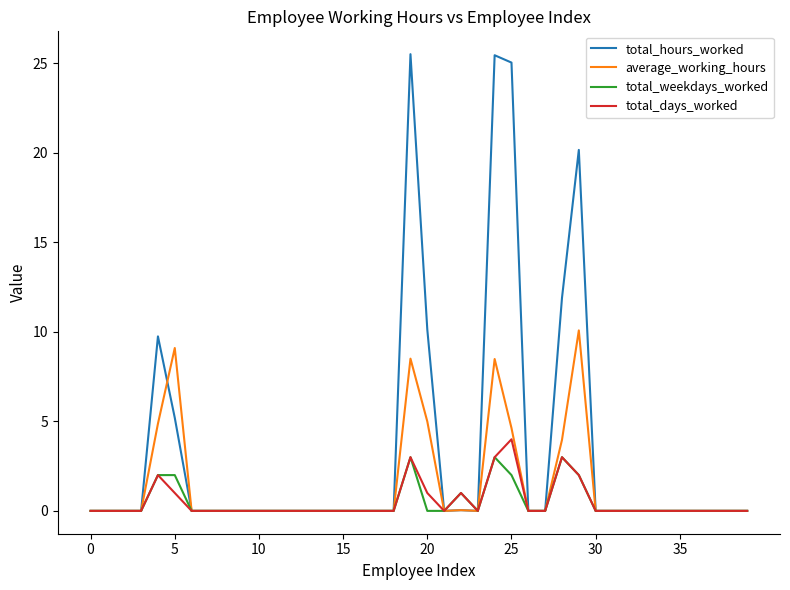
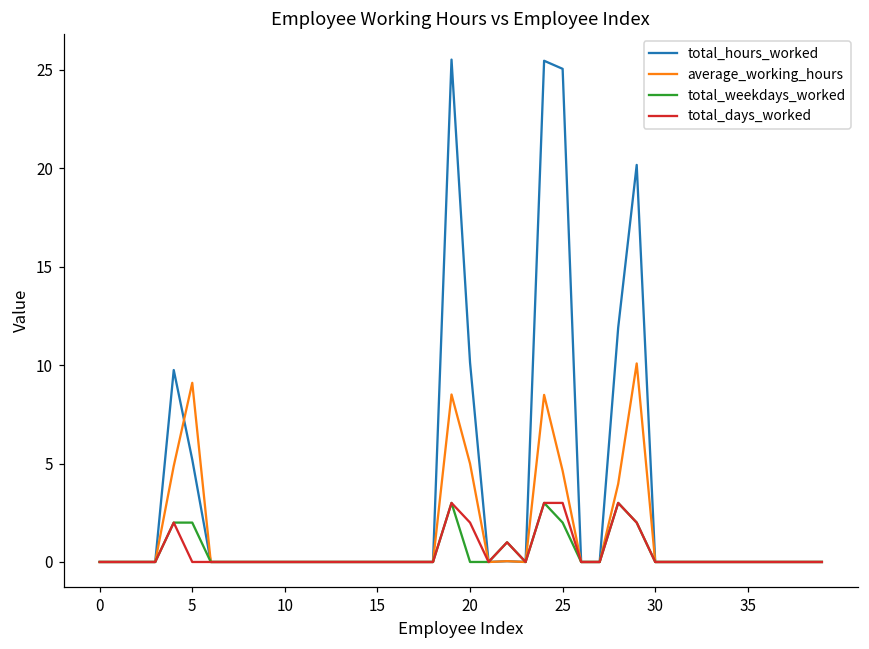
  {
    "total_hours_worked": {
      "5": 5.2,
      "20": 10,
      "25": 25
    },
    "average_working_hours": {
      "5": 9,
      "20": 5,
      "25": 4.6
    },
    "total_weekdays_worked": {
      "5": 2,
      "20": 0,
      "25": 2
    },
    "total_days_worked": {
-     "5": 1,
-     "20": 1,
-     "25": 4
+     "5": 0,
+     "20": 2,
+     "25": 3
    }
  }
